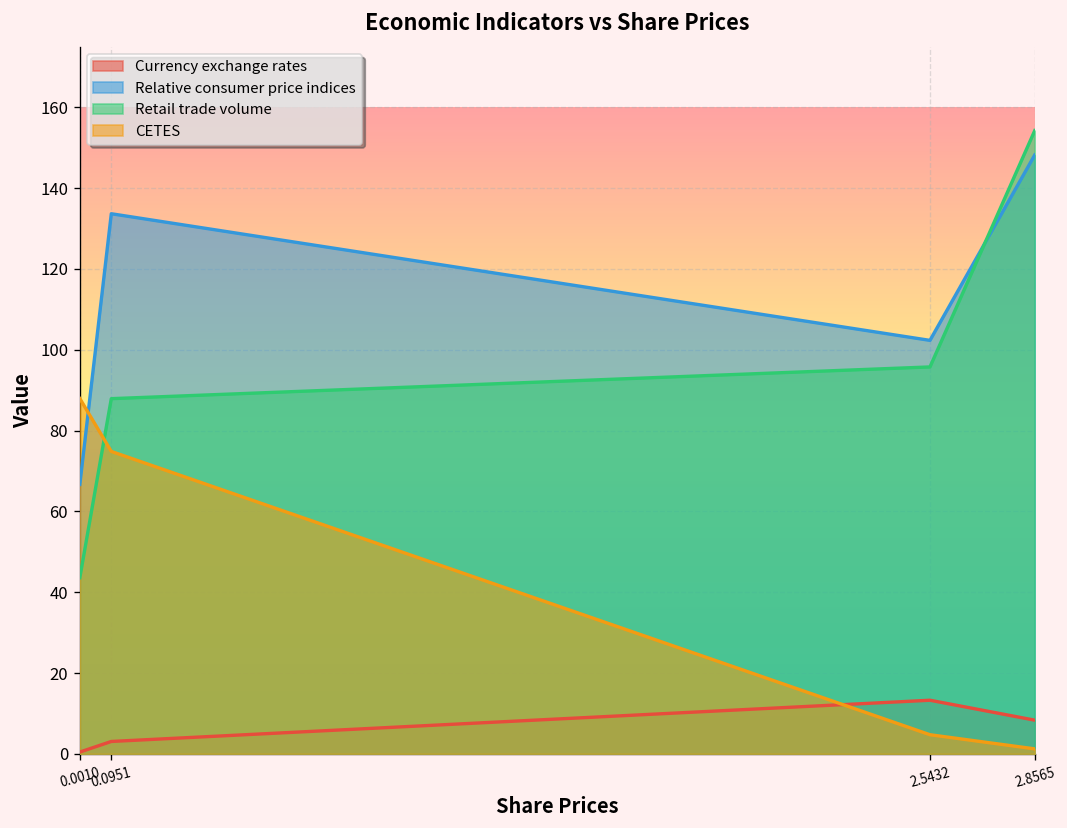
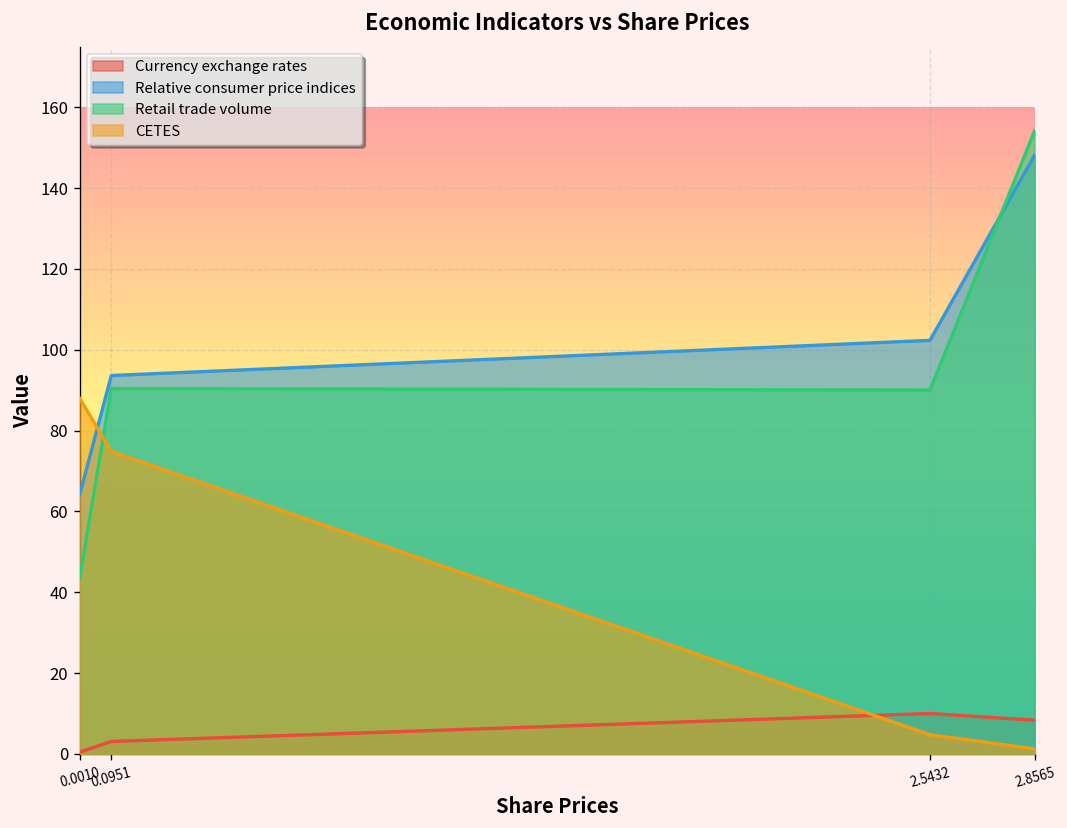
  {
    "Currency exchange rates": {
      "0.0010": 0,
      "0.0951": 3,
-     "2.5432": 13,
+     "2.5432": 10,
      "2.8565": 8
    },
    "Relative consumer price indices": {
-     "0.0010": 67,
-     "0.0951": 134,
+     "0.0010": 64,
+     "0.0951": 94,
      "2.5432": 102,
      "2.8565": 148
    },
    "Retail trade volume": {
      "0.0010": 44,
-     "0.0951": 88,
-     "2.5432": 96,
+     "0.0951": 90,
+     "2.5432": 90,
      "2.8565": 154
    },
    "CETES": {
      "0.0010": 88,
      "0.0951": 75,
      "2.5432": 5,
      "2.8565": 1
    }
  }
